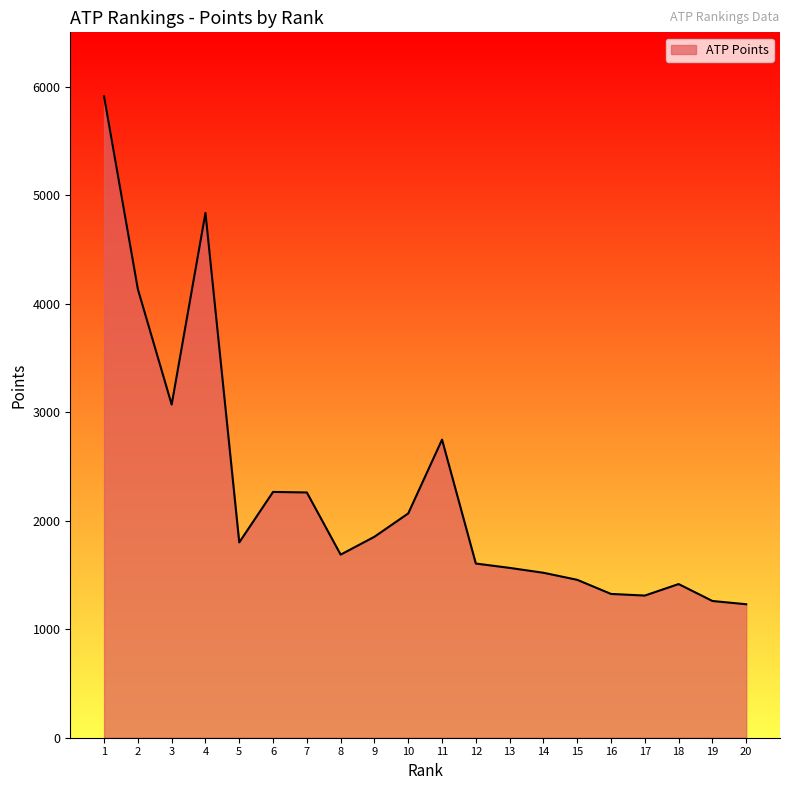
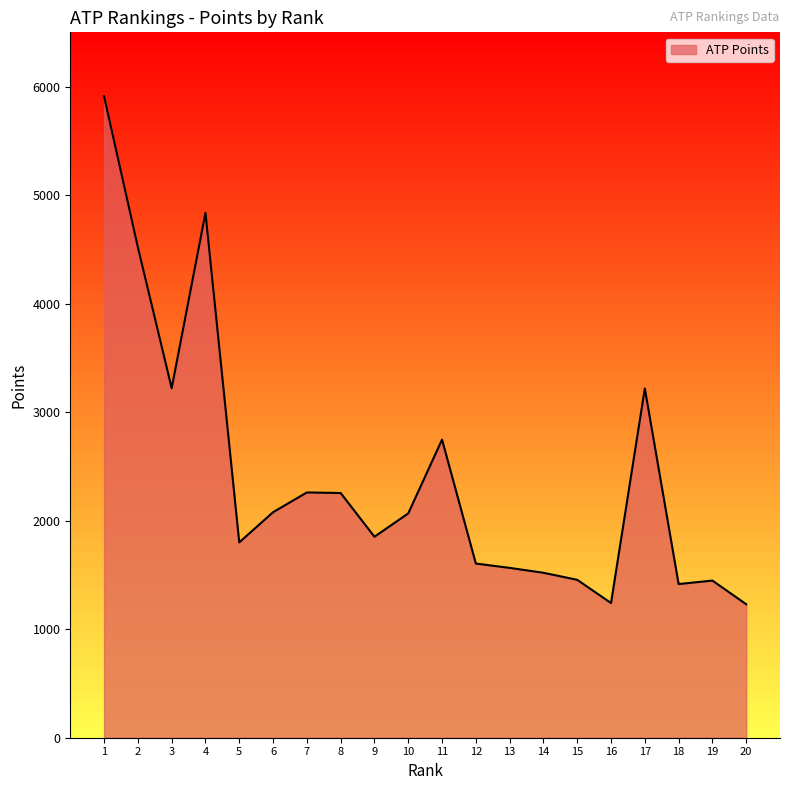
  {
    "1": 5910,
-   "2": 4130,
-   "3": 3070,
+   "2": 4520,
+   "3": 3220,
    "4": 4840,
    "5": 1800,
-   "6": 2270,
+   "6": 2080,
    "7": 2260,
-   "8": 1690,
+   "8": 2260,
    "9": 1850,
    "10": 2070,
    "11": 2750,
    "12": 1610,
    "13": 1570,
    "14": 1520,
    "15": 1460,
-   "16": 1330,
-   "17": 1310,
+   "16": 1240,
+   "17": 3220,
    "18": 1420,
-   "19": 1260,
+   "19": 1450,
    "20": 1230
  }
